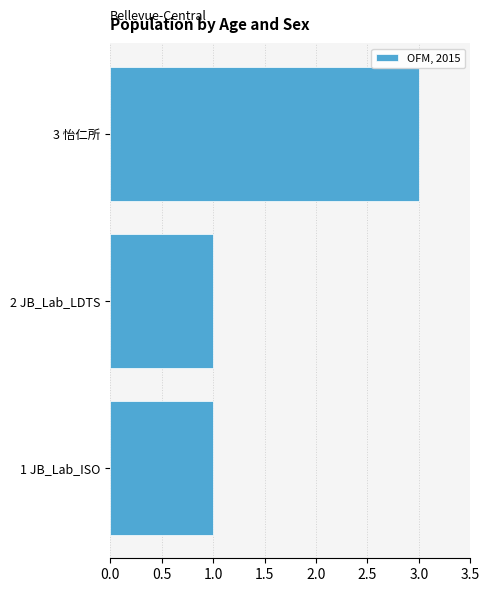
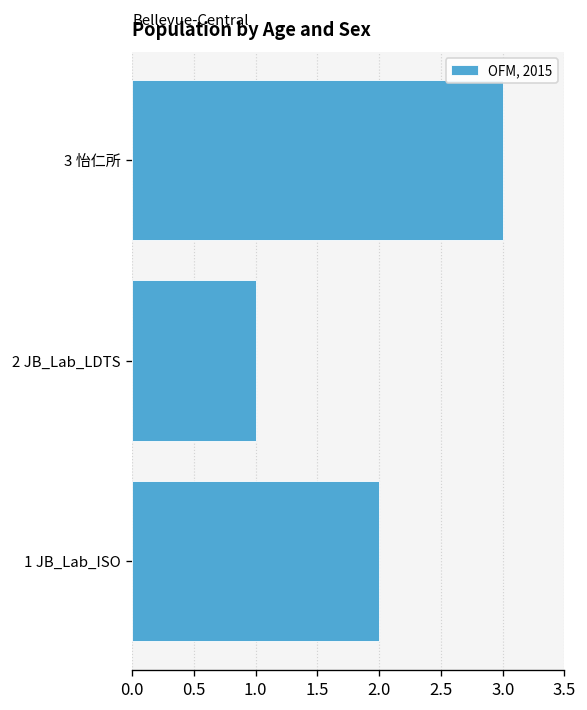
  {
    "3 怡仁所": 3,
    "2 JB_Lab_LDTS": 1,
-   "1 JB_Lab_ISO": 1
+   "1 JB_Lab_ISO": 2
  }
